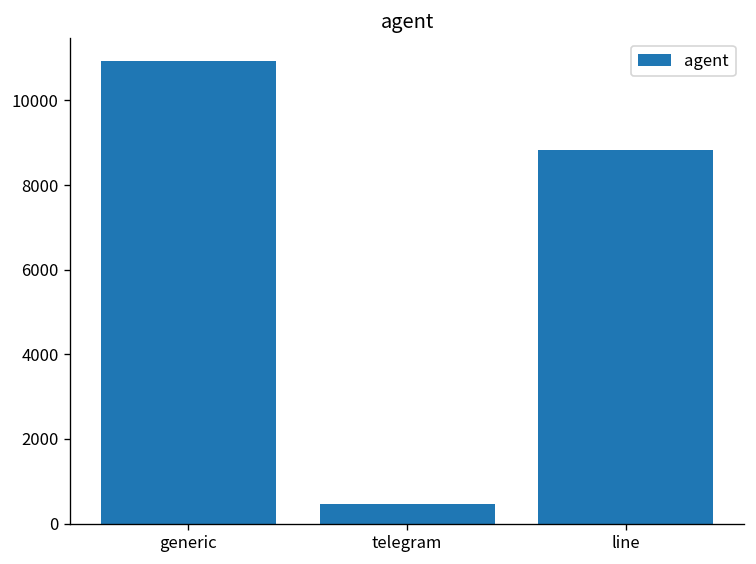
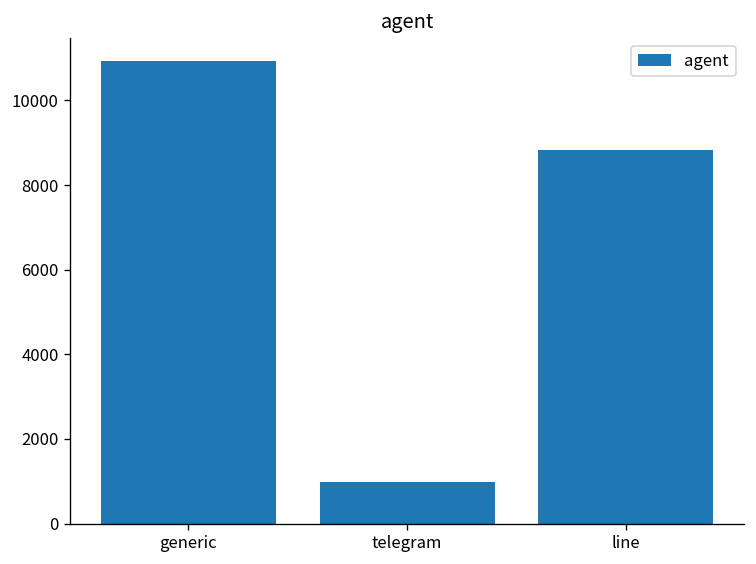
  {
    "generic": 10900,
-   "telegram": 500,
+   "telegram": 1000,
    "line": 8800
  }
